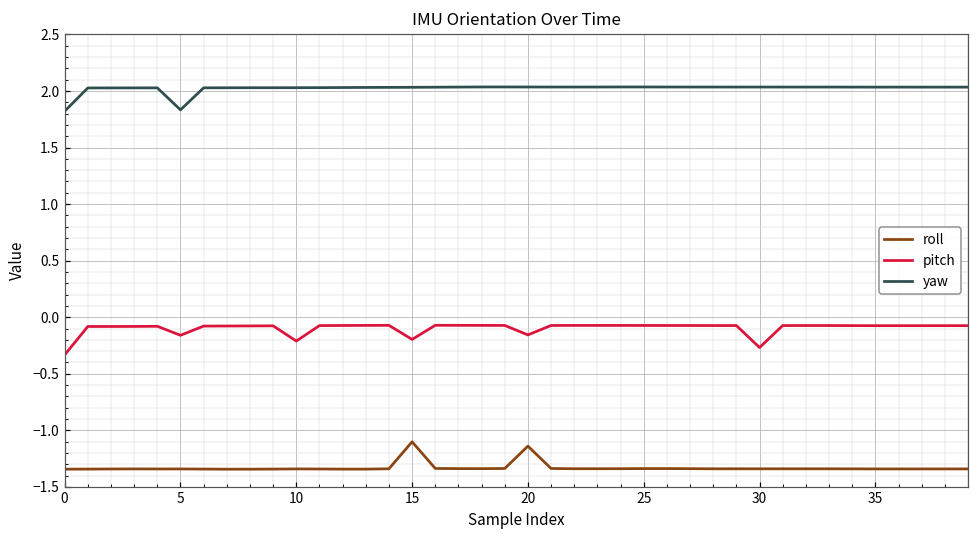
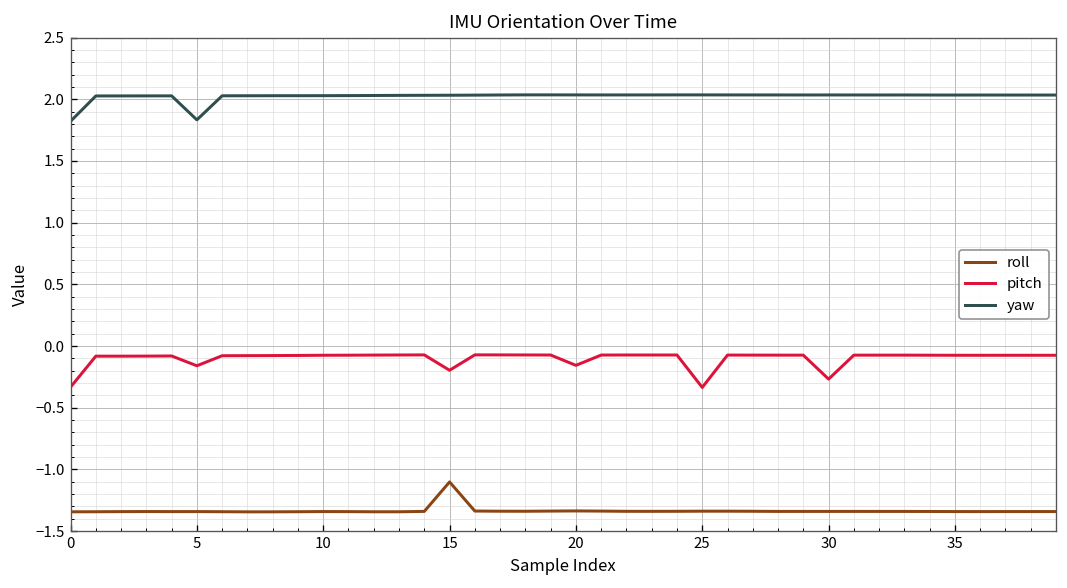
  {
    "roll": {
      "0": -1.34,
      "5": -1.34,
      "10": -1.34,
      "15": -1.10,
-     "20": -1.14,
+     "20": -1.34,
      "25": -1.34,
      "30": -1.34,
      "35": -1.34
    },
    "pitch": {
      "0": -0.33,
      "5": -0.16,
-     "10": -0.21,
+     "10": -0.07,
      "15": -0.20,
      "20": -0.16,
-     "25": -0.07,
+     "25": -0.34,
      "30": -0.27,
      "35": -0.07
    },
    "yaw": {
      "0": 1.82,
      "5": 1.83,
      "10": 2.03,
      "15": 2.03,
      "20": 2.04,
      "25": 2.04,
      "30": 2.04,
      "35": 2.03
    }
  }
